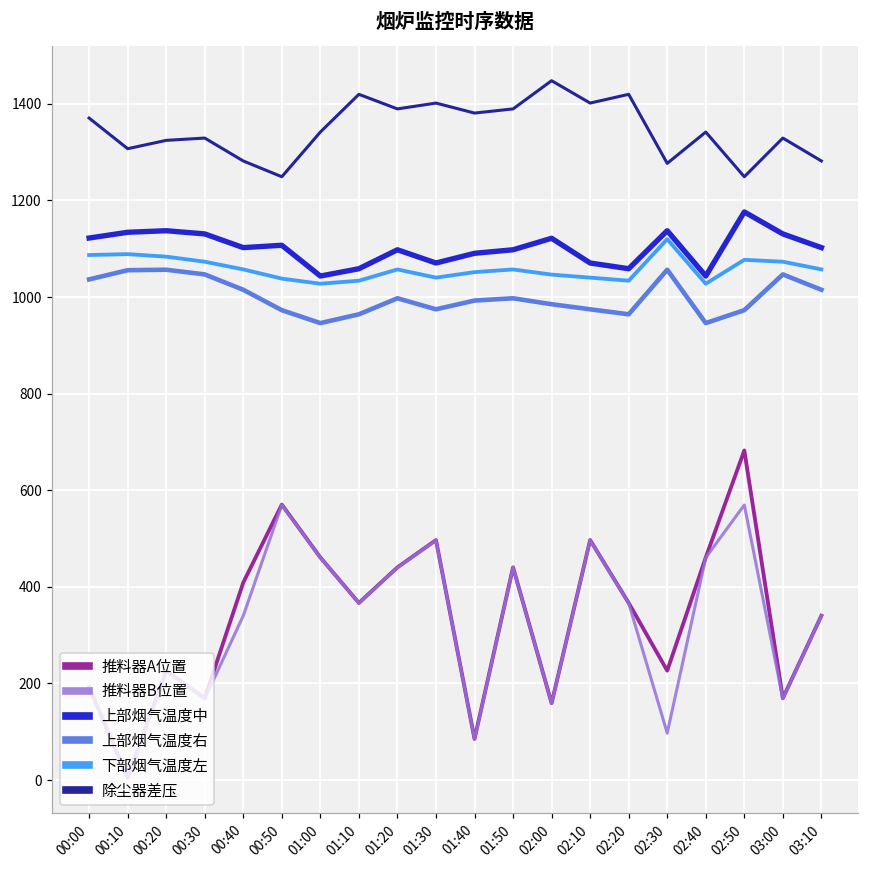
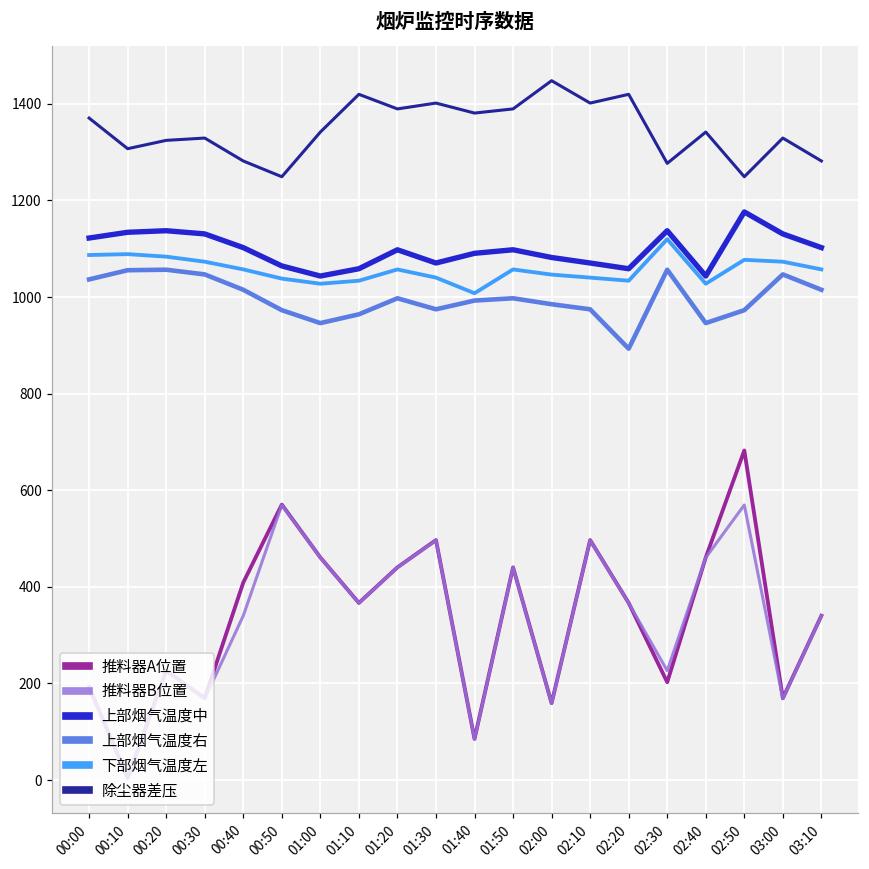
  {
    "推料器A位置": {
      "00:40": 410,
-     "02:30": 230,
+     "02:30": 200,
      "02:50": 680
    },
    "推料器B位置": {
      "00:40": 340,
-     "02:30": 100,
+     "02:30": 230,
      "02:50": 570
    },
    "上部烟气温度中": {
      "00:00": 1120,
      "00:10": 1130,
      "00:20": 1140,
      "00:30": 1130,
      "00:40": 1100,
-     "00:50": 1110,
+     "00:50": 1060,
      "01:00": 1040,
      "01:10": 1060,
      "01:20": 1100,
      "01:30": 1070,
      "01:40": 1090,
      "01:50": 1100,
-     "02:00": 1120,
+     "02:00": 1080,
      "02:10": 1070,
      "02:20": 1060,
      "02:30": 1140,
      "02:40": 1040,
      "02:50": 1180,
      "03:00": 1130,
      "03:10": 1100
    },
    "上部烟气温度右": {
      "00:00": 1040,
      "00:10": 1060,
      "00:20": 1060,
      "00:30": 1050,
      "00:40": 1020,
      "00:50": 970,
      "01:00": 950,
      "01:10": 960,
      "01:20": 1000,
      "01:30": 970,
      "01:40": 990,
      "01:50": 1000,
      "02:00": 990,
      "02:10": 970,
-     "02:20": 960,
+     "02:20": 890,
      "02:30": 1060,
      "02:40": 950,
      "02:50": 970,
      "03:00": 1050,
      "03:10": 1020
    },
    "下部烟气温度左": {
      "00:00": 1090,
      "00:10": 1090,
      "00:20": 1080,
      "00:30": 1070,
      "00:40": 1060,
      "00:50": 1040,
      "01:00": 1030,
      "01:10": 1030,
      "01:20": 1060,
      "01:30": 1040,
-     "01:40": 1050,
+     "01:40": 1010,
      "01:50": 1060,
      "02:00": 1050,
      "02:10": 1040,
      "02:20": 1030,
      "02:30": 1120,
      "02:40": 1030,
      "02:50": 1080,
      "03:00": 1070,
      "03:10": 1060
    },
    "除尘器差压": {
      "00:00": 1370,
      "00:10": 1310,
      "00:20": 1320,
      "00:30": 1330,
      "00:40": 1280,
      "00:50": 1250,
      "01:00": 1340,
      "01:10": 1420,
      "01:20": 1390,
      "01:30": 1400,
      "01:40": 1380,
      "01:50": 1390,
      "02:00": 1450,
      "02:10": 1400,
      "02:20": 1420,
      "02:30": 1280,
      "02:40": 1340,
      "02:50": 1250,
      "03:00": 1330,
      "03:10": 1280
    }
  }
